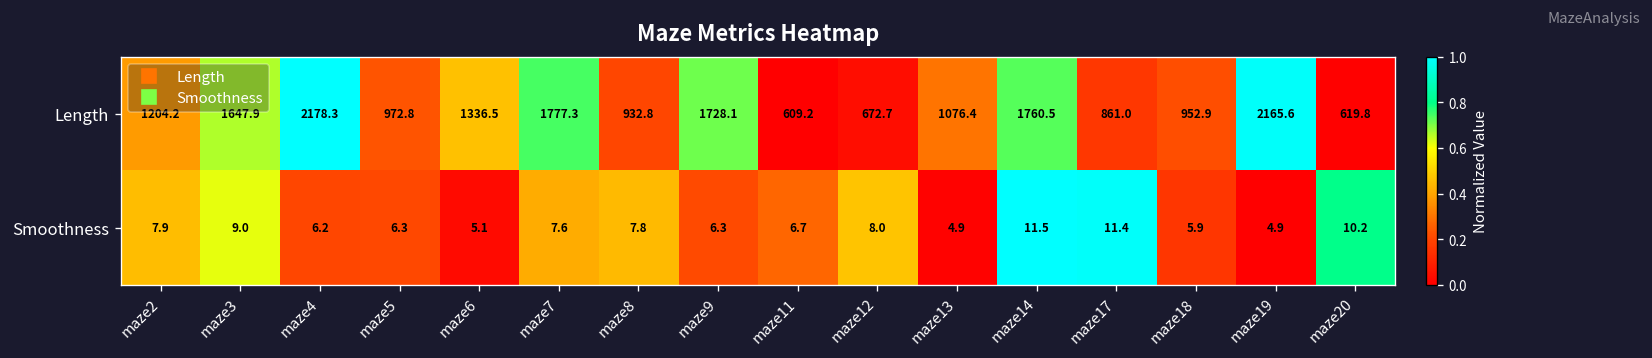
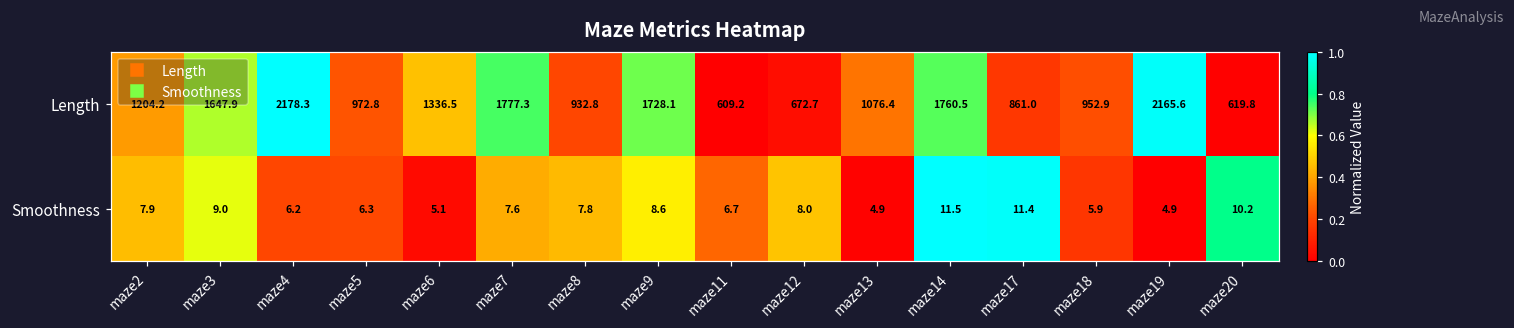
  {
    "Length": {
      "maze4": 2178.3,
      "maze5": 972.8,
      "maze6": 1336.5,
      "maze7": 1777.3,
      "maze8": 932.8,
      "maze9": 1728.1,
      "maze11": 609.2,
      "maze12": 672.7,
      "maze13": 1076.4,
      "maze14": 1760.5,
      "maze17": 861.0,
      "maze18": 952.9,
      "maze19": 2165.6,
      "maze20": 619.8
    },
    "Smoothness": {
      "maze2": 7.9,
      "maze3": 9.0,
      "maze4": 6.2,
      "maze5": 6.3,
      "maze6": 5.1,
      "maze7": 7.6,
      "maze8": 7.8,
-     "maze9": 6.3,
+     "maze9": 8.6,
      "maze11": 6.7,
      "maze12": 8.0,
      "maze13": 4.9,
      "maze14": 11.5,
      "maze17": 11.4,
      "maze18": 5.9,
      "maze19": 4.9,
      "maze20": 10.2
    }
  }
